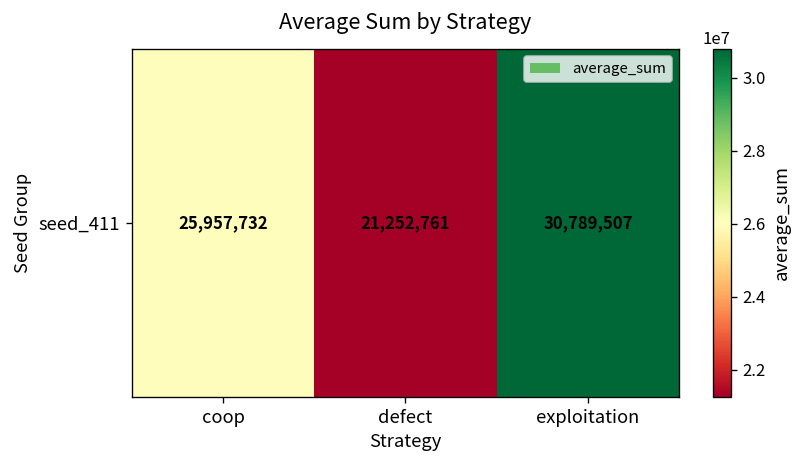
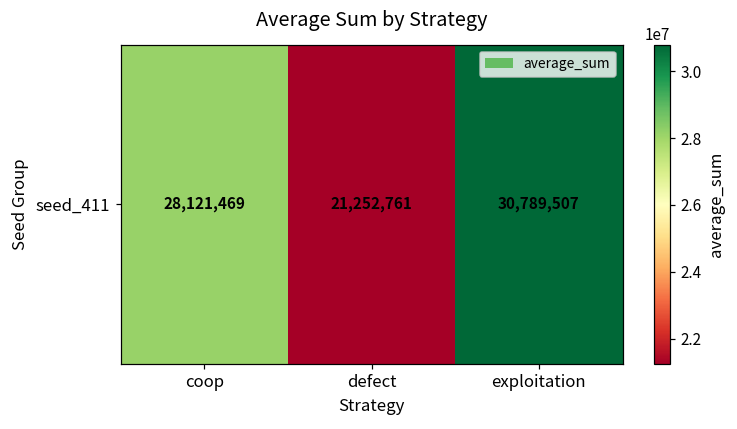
  {
    "seed_411": {
-     "coop": "25,957,732",
+     "coop": "28,121,469",
      "defect": "21,252,761",
      "exploitation": "30,789,507"
    }
  }
